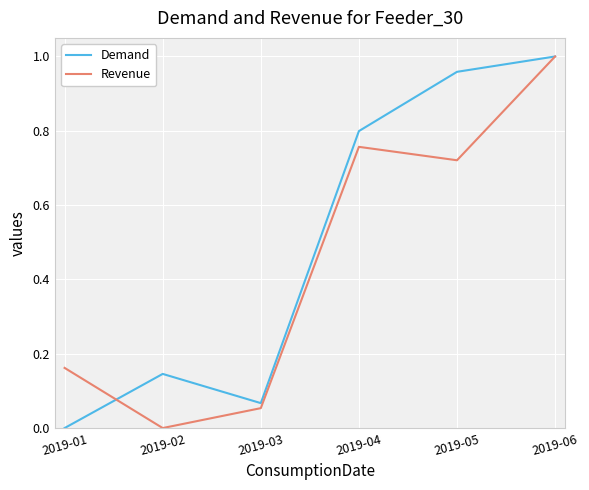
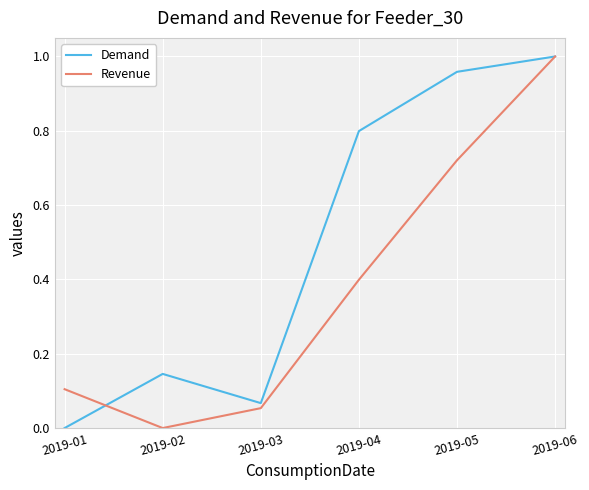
  {
    "Demand": {
      "2019-01": 0.00,
      "2019-02": 0.15,
      "2019-03": 0.07,
      "2019-04": 0.80,
      "2019-05": 0.96
    },
    "Revenue": {
-     "2019-01": 0.16,
+     "2019-01": 0.10,
      "2019-02": 0.00,
      "2019-03": 0.05,
-     "2019-04": 0.76,
+     "2019-04": 0.40,
      "2019-05": 0.72
    }
  }
